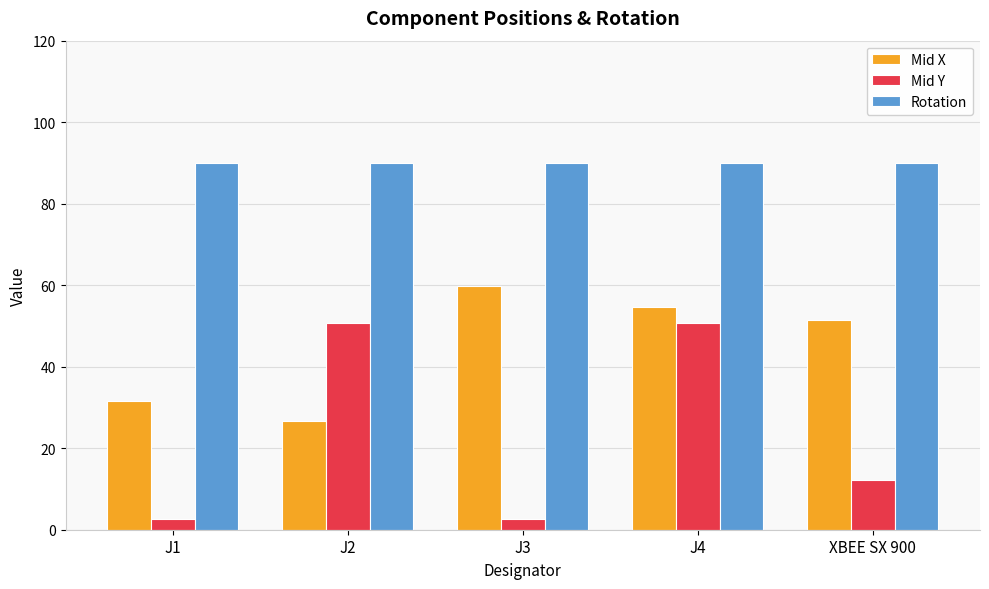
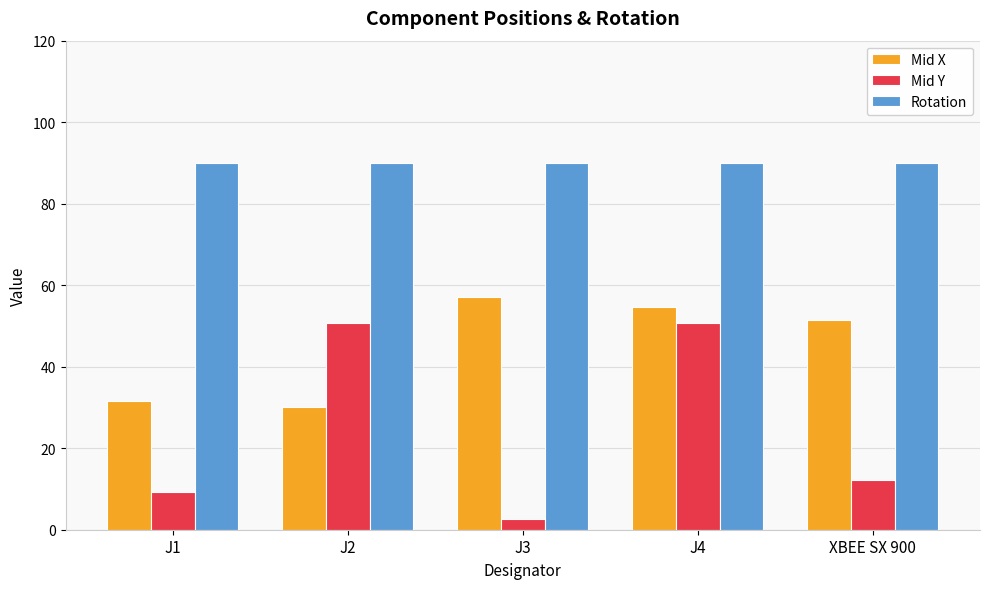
  {
    "Mid X": {
      "J1": 32,
-     "J2": 27,
-     "J3": 60,
+     "J2": 30,
+     "J3": 57,
      "J4": 55,
      "XBEE SX 900": 51
    },
    "Mid Y": {
-     "J1": 3,
+     "J1": 9,
      "J2": 51,
      "J3": 3,
      "J4": 51,
      "XBEE SX 900": 12
    },
    "Rotation": {
      "J1": 90,
      "J2": 90,
      "J3": 90,
      "J4": 90,
      "XBEE SX 900": 90
    }
  }
